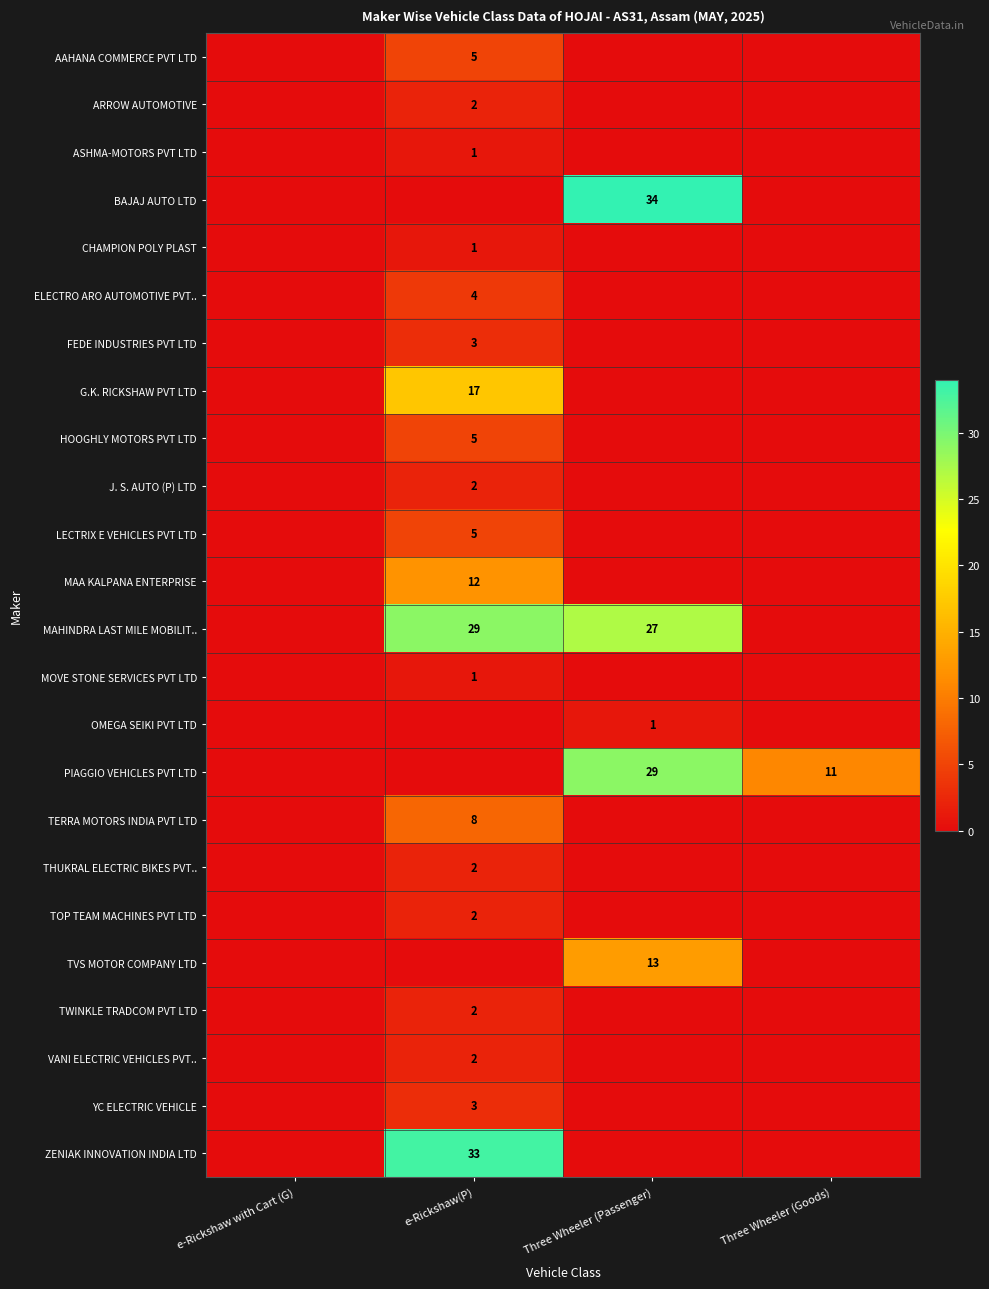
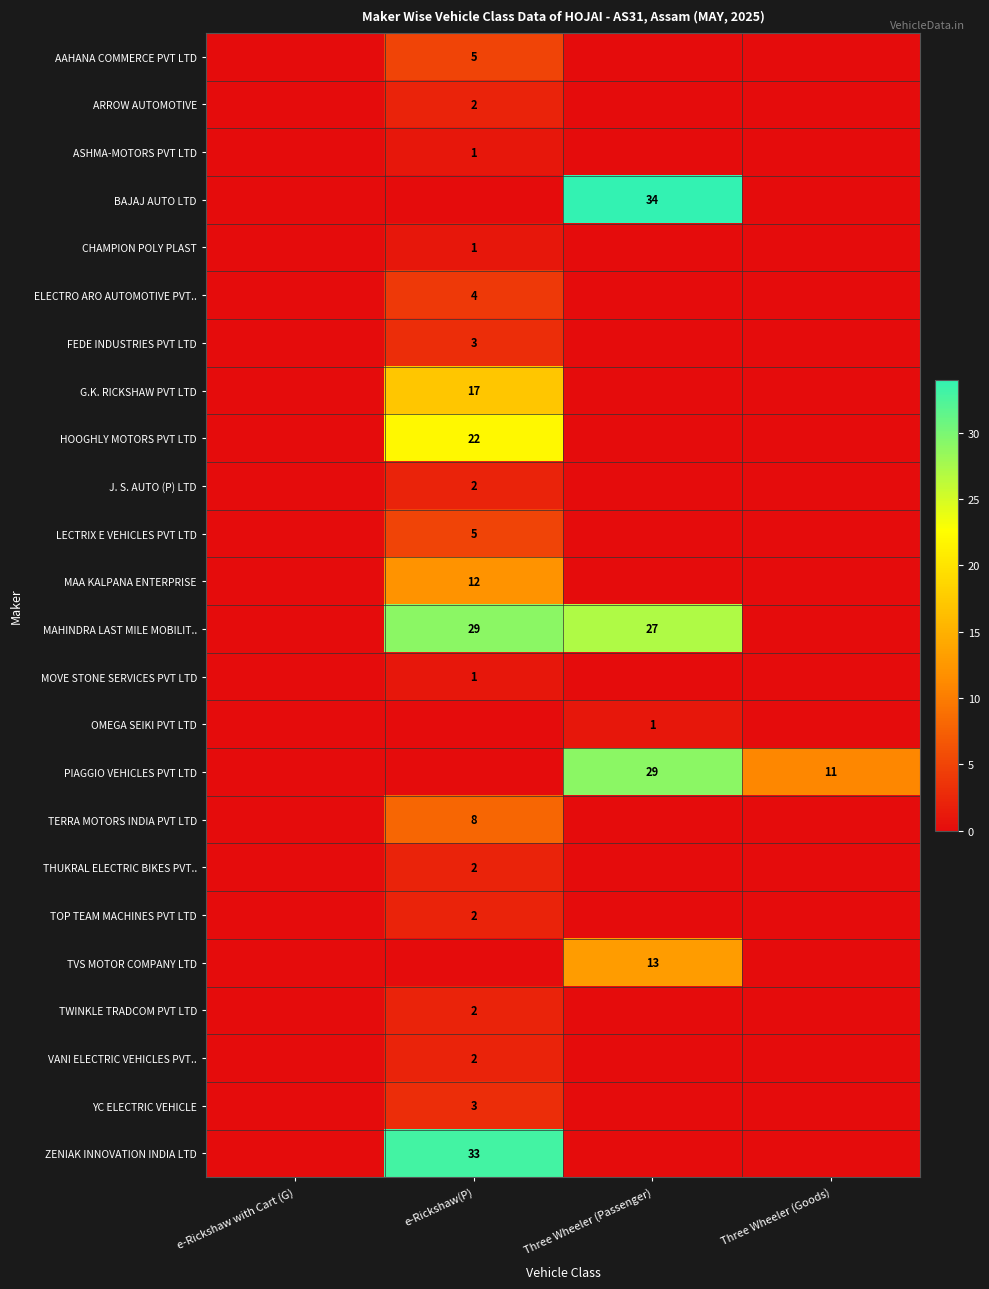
  {
    "AAHANA COMMERCE PVT LTD": {
      "e-Rickshaw(P)": 5
    },
    "ARROW AUTOMOTIVE": {
      "e-Rickshaw(P)": 2
    },
    "ASHMA-MOTORS PVT LTD": {
      "e-Rickshaw(P)": 1
    },
    "BAJAJ AUTO LTD": {
      "Three Wheeler (Passenger)": 34
    },
    "CHAMPION POLY PLAST": {
      "e-Rickshaw(P)": 1
    },
    "ELECTRO ARO AUTOMOTIVE PVT..": {
      "e-Rickshaw(P)": 4
    },
    "FEDE INDUSTRIES PVT LTD": {
      "e-Rickshaw(P)": 3
    },
    "G.K. RICKSHAW PVT LTD": {
      "e-Rickshaw(P)": 17
    },
    "HOOGHLY MOTORS PVT LTD": {
-     "e-Rickshaw(P)": 5
+     "e-Rickshaw(P)": 22
    },
    "J. S. AUTO (P) LTD": {
      "e-Rickshaw(P)": 2
    },
    "LECTRIX E VEHICLES PVT LTD": {
      "e-Rickshaw(P)": 5
    },
    "MAA KALPANA ENTERPRISE": {
      "e-Rickshaw(P)": 12
    },
    "MAHINDRA LAST MILE MOBILIT..": {
      "e-Rickshaw(P)": 29,
      "Three Wheeler (Passenger)": 27
    },
    "MOVE STONE SERVICES PVT LTD": {
      "e-Rickshaw(P)": 1
    },
    "OMEGA SEIKI PVT LTD": {
      "Three Wheeler (Passenger)": 1
    },
    "PIAGGIO VEHICLES PVT LTD": {
      "Three Wheeler (Passenger)": 29,
      "Three Wheeler (Goods)": 11
    },
    "TERRA MOTORS INDIA PVT LTD": {
      "e-Rickshaw(P)": 8
    },
    "THUKRAL ELECTRIC BIKES PVT..": {
      "e-Rickshaw(P)": 2
    },
    "TOP TEAM MACHINES PVT LTD": {
      "e-Rickshaw(P)": 2
    },
    "TVS MOTOR COMPANY LTD": {
      "Three Wheeler (Passenger)": 13
    },
    "TWINKLE TRADCOM PVT LTD": {
      "e-Rickshaw(P)": 2
    },
    "VANI ELECTRIC VEHICLES PVT..": {
      "e-Rickshaw(P)": 2
    },
    "YC ELECTRIC VEHICLE": {
      "e-Rickshaw(P)": 3
    },
    "ZENIAK INNOVATION INDIA LTD": {
      "e-Rickshaw(P)": 33
    }
  }
